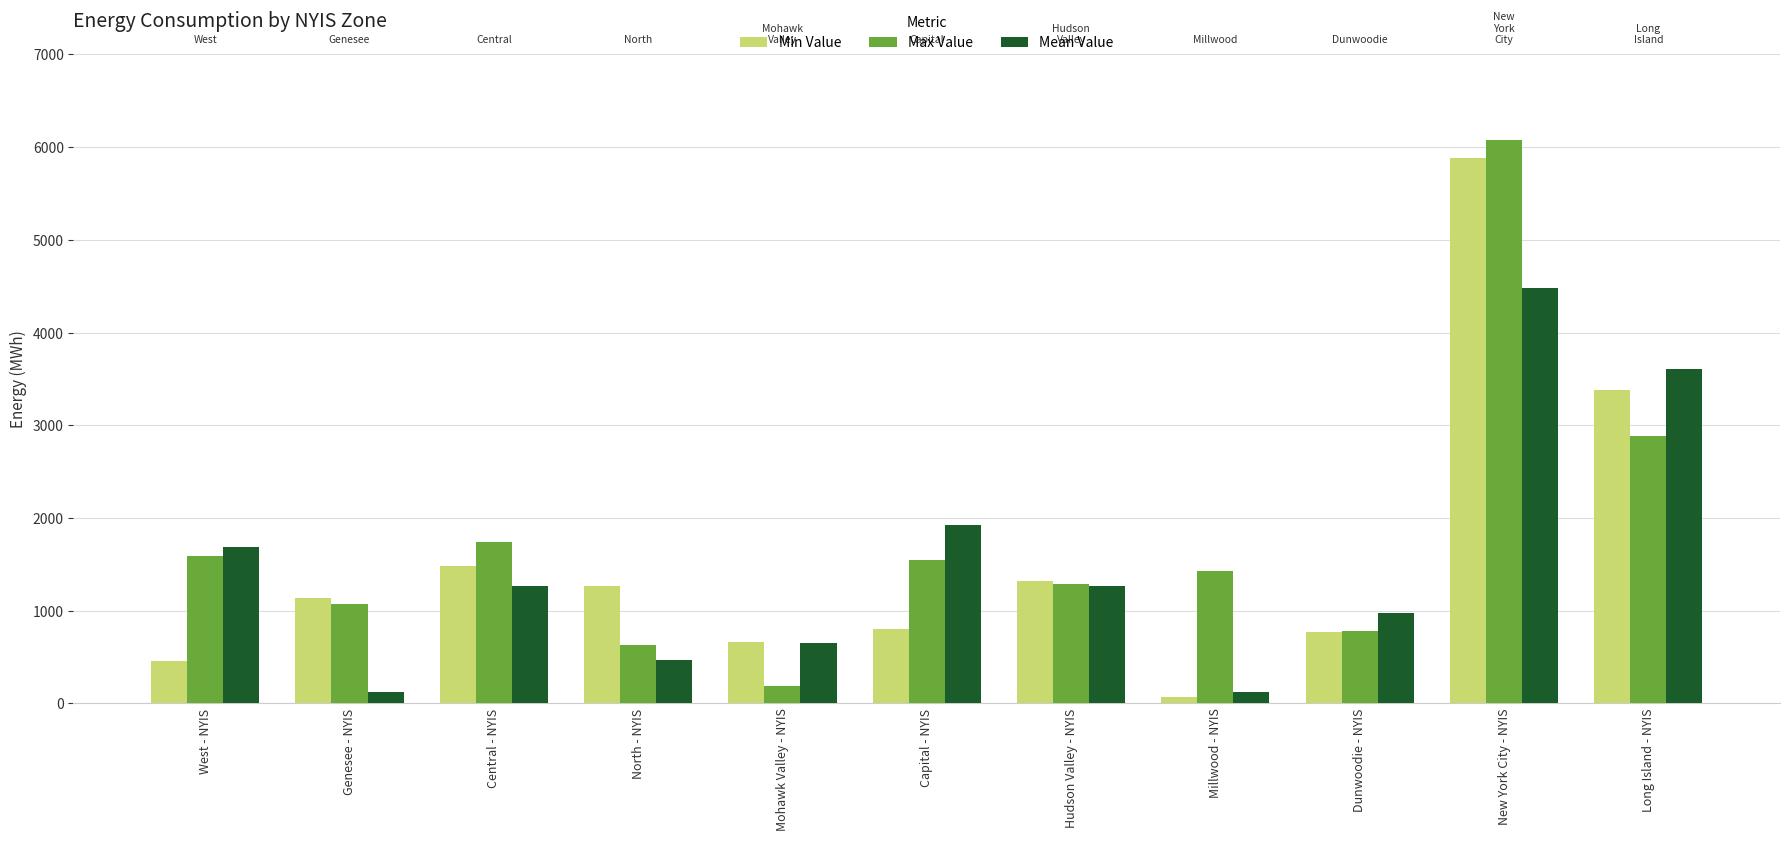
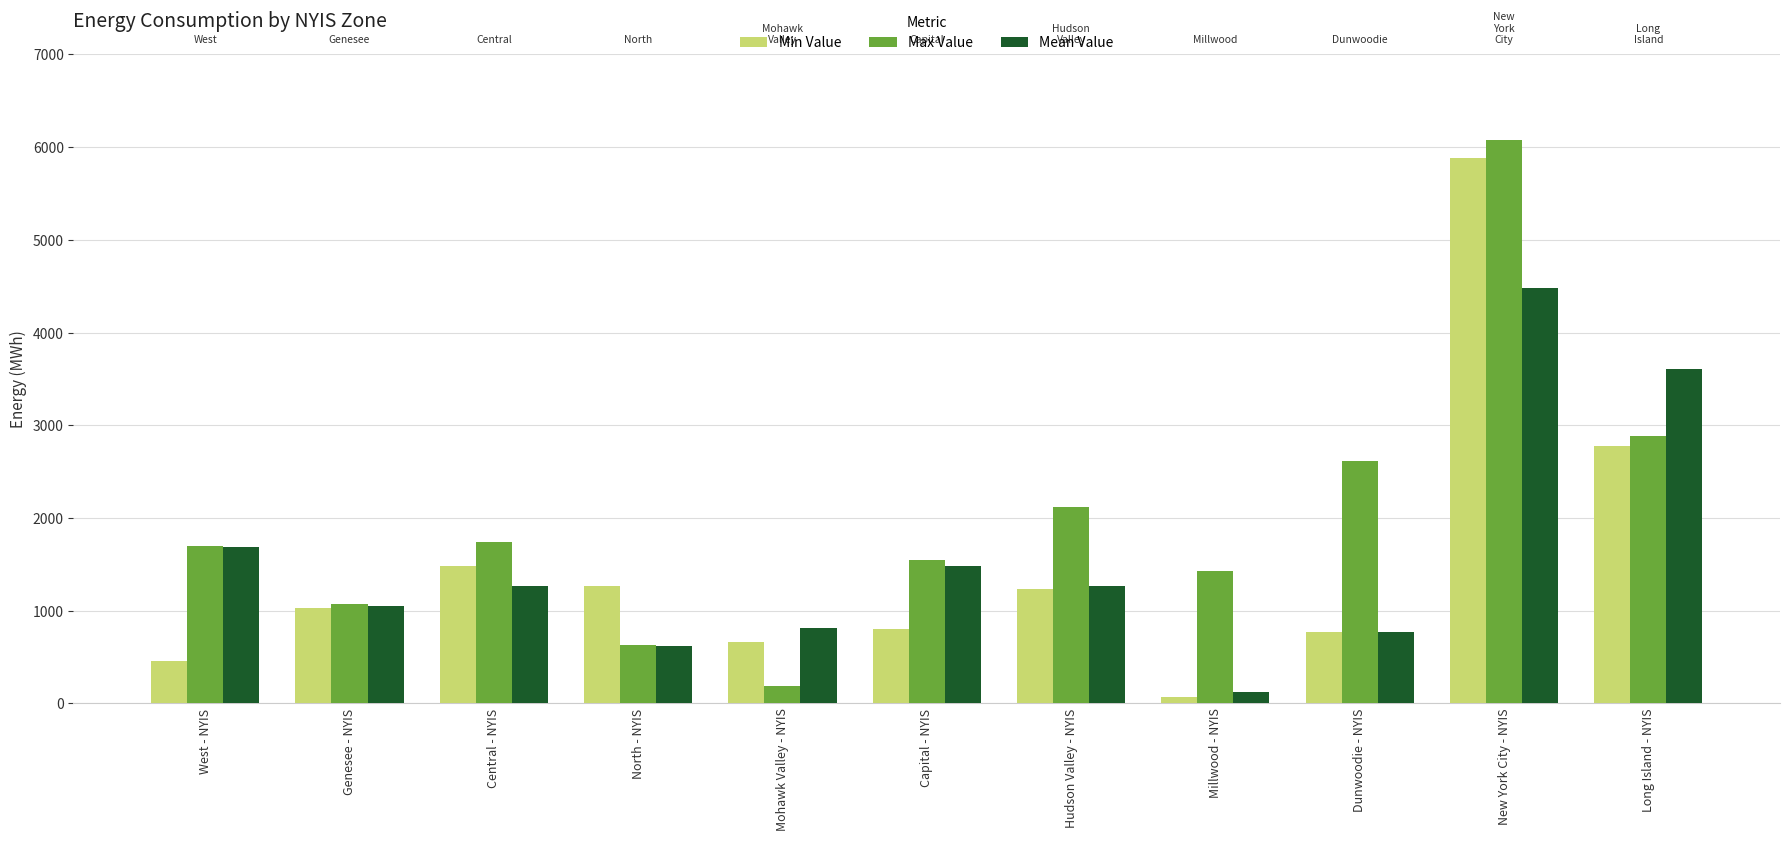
  {
    "Min Value": {
      "West - NYIS": 500,
-     "Genesee - NYIS": 1100,
+     "Genesee - NYIS": 1000,
      "Central - NYIS": 1500,
      "North - NYIS": 1300,
      "Mohawk Valley - NYIS": 700,
      "Capital - NYIS": 800,
-     "Hudson Valley - NYIS": 1300,
+     "Hudson Valley - NYIS": 1200,
      "Millwood - NYIS": 100,
      "Dunwoodie - NYIS": 800,
      "New York City - NYIS": 5900,
-     "Long Island - NYIS": 3400
+     "Long Island - NYIS": 2800
    },
    "Max Value": {
-     "West - NYIS": 1600,
+     "West - NYIS": 1700,
      "Genesee - NYIS": 1100,
      "Central - NYIS": 1700,
      "North - NYIS": 600,
      "Mohawk Valley - NYIS": 200,
      "Capital - NYIS": 1500,
-     "Hudson Valley - NYIS": 1300,
+     "Hudson Valley - NYIS": 2100,
      "Millwood - NYIS": 1400,
-     "Dunwoodie - NYIS": 800,
+     "Dunwoodie - NYIS": 2600,
      "New York City - NYIS": 6100,
      "Long Island - NYIS": 2900
    },
    "Mean Value": {
      "West - NYIS": 1700,
-     "Genesee - NYIS": 100,
+     "Genesee - NYIS": 1100,
      "Central - NYIS": 1300,
-     "North - NYIS": 500,
-     "Mohawk Valley - NYIS": 700,
-     "Capital - NYIS": 1900,
+     "North - NYIS": 600,
+     "Mohawk Valley - NYIS": 800,
+     "Capital - NYIS": 1500,
      "Hudson Valley - NYIS": 1300,
      "Millwood - NYIS": 100,
-     "Dunwoodie - NYIS": 1000,
+     "Dunwoodie - NYIS": 800,
      "New York City - NYIS": 4500,
      "Long Island - NYIS": 3600
    }
  }
